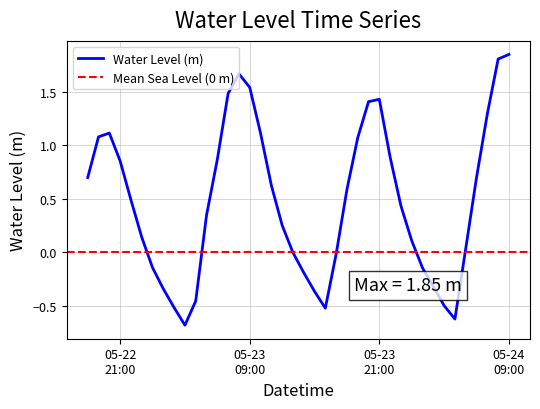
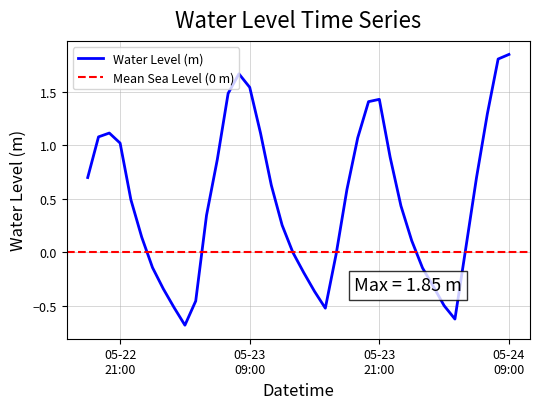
  {
-   "05-22 21:00": 0.85,
+   "05-22 21:00": 1.02,
    "05-23 09:00": 1.54,
    "05-23 21:00": 1.43,
    "05-24 09:00": 1.85
  }
